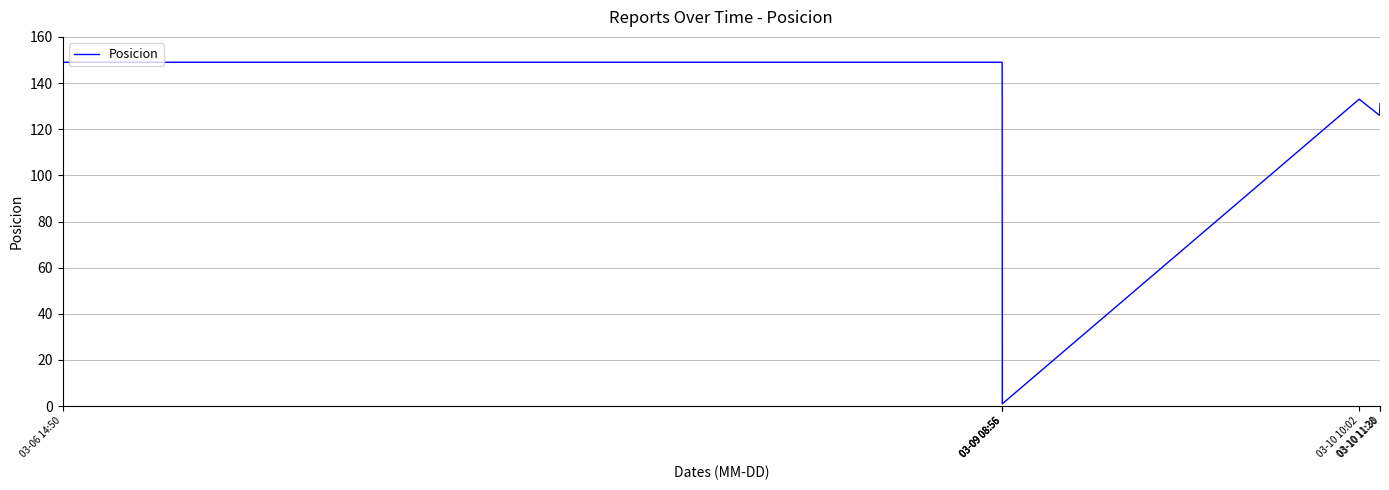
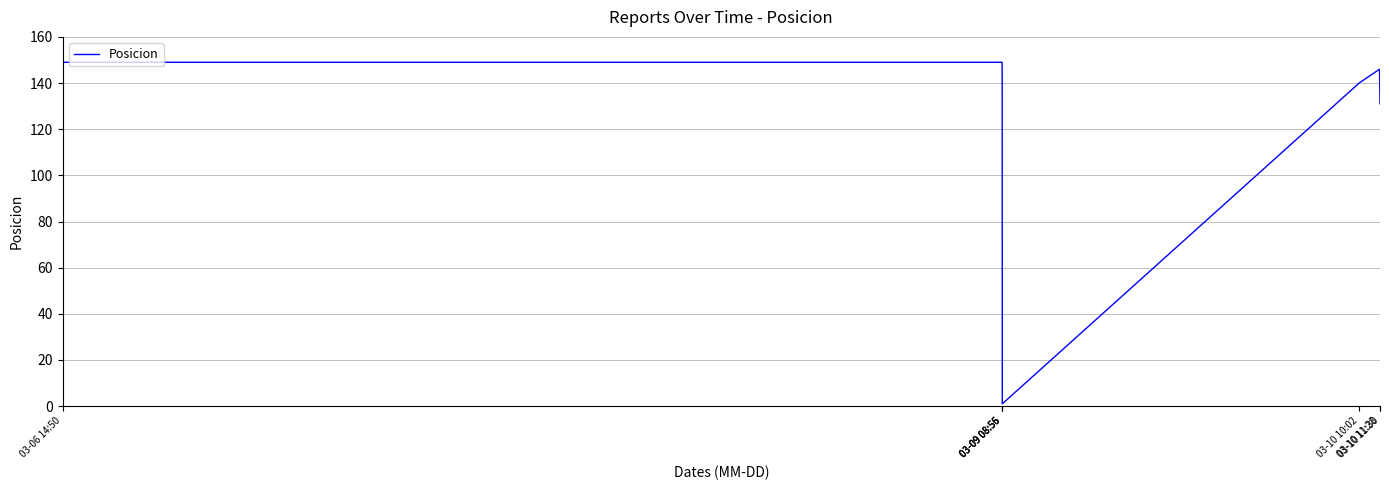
  {
    "03-06 14:50": 149,
    "03-09 08:55": 149,
-   "03-10 10:02": 133,
-   "03-10 11:28": 126,
+   "03-10 10:02": 140,
+   "03-10 11:28": 146,
    "03-10 11:30": 131
  }
